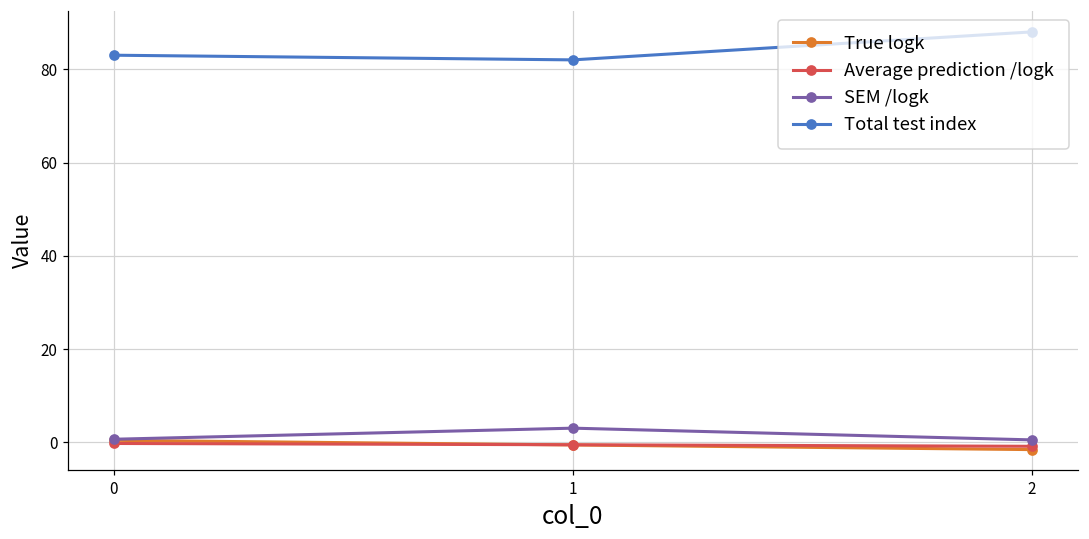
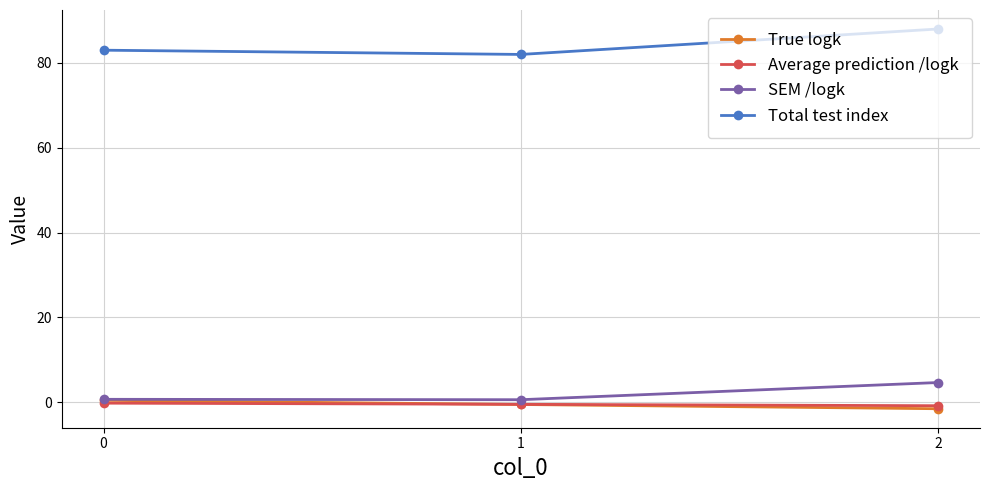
  {
    "SEM /logk": {
-     "1": 3,
-     "2": 1
+     "1": 1,
+     "2": 5
    },
    "Total test index": {
      "0": 83,
      "1": 82
    }
  }
